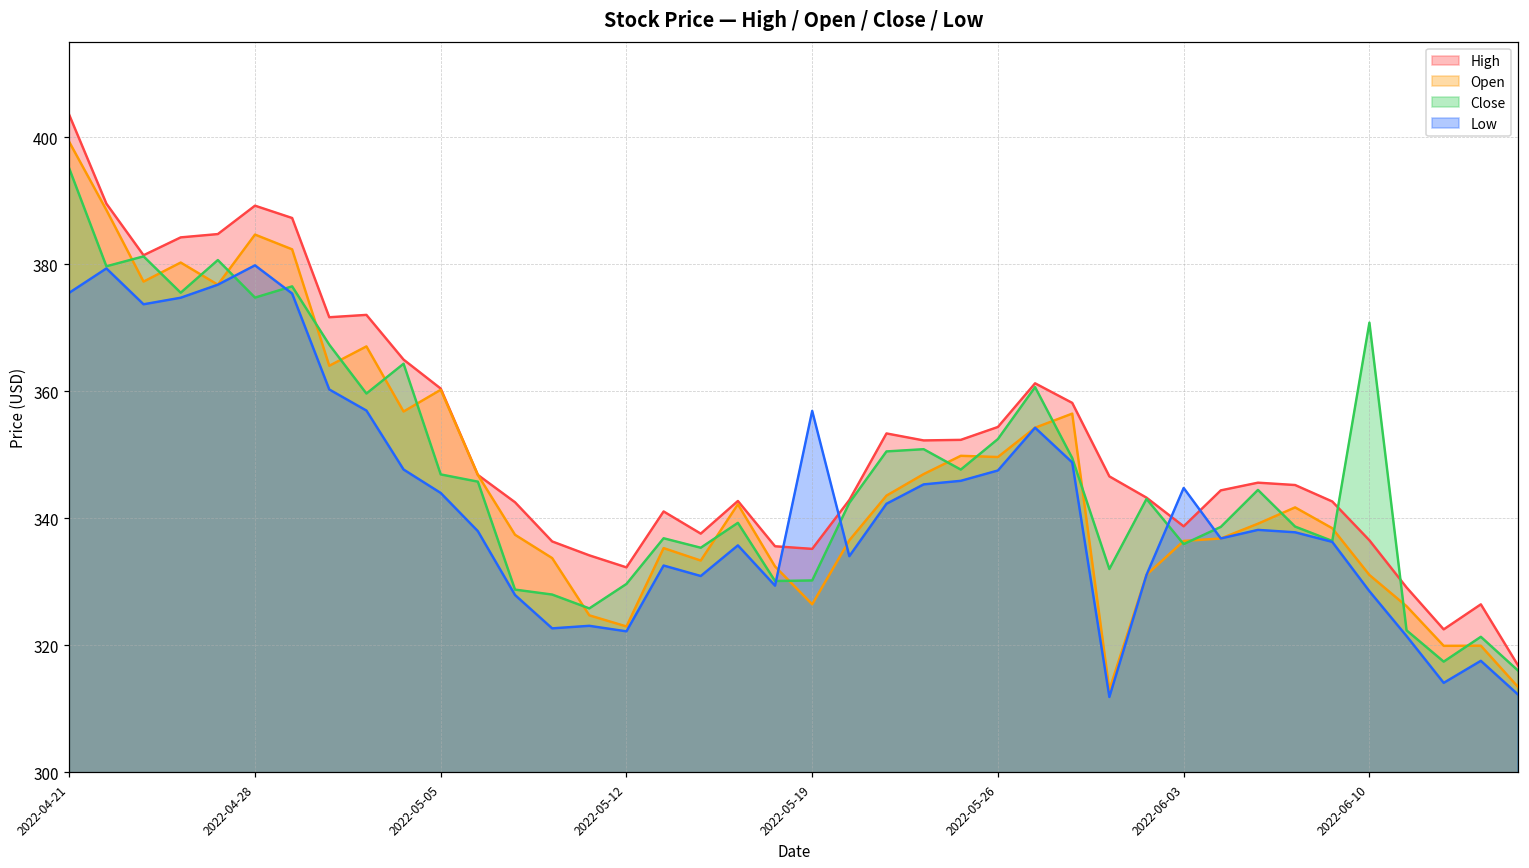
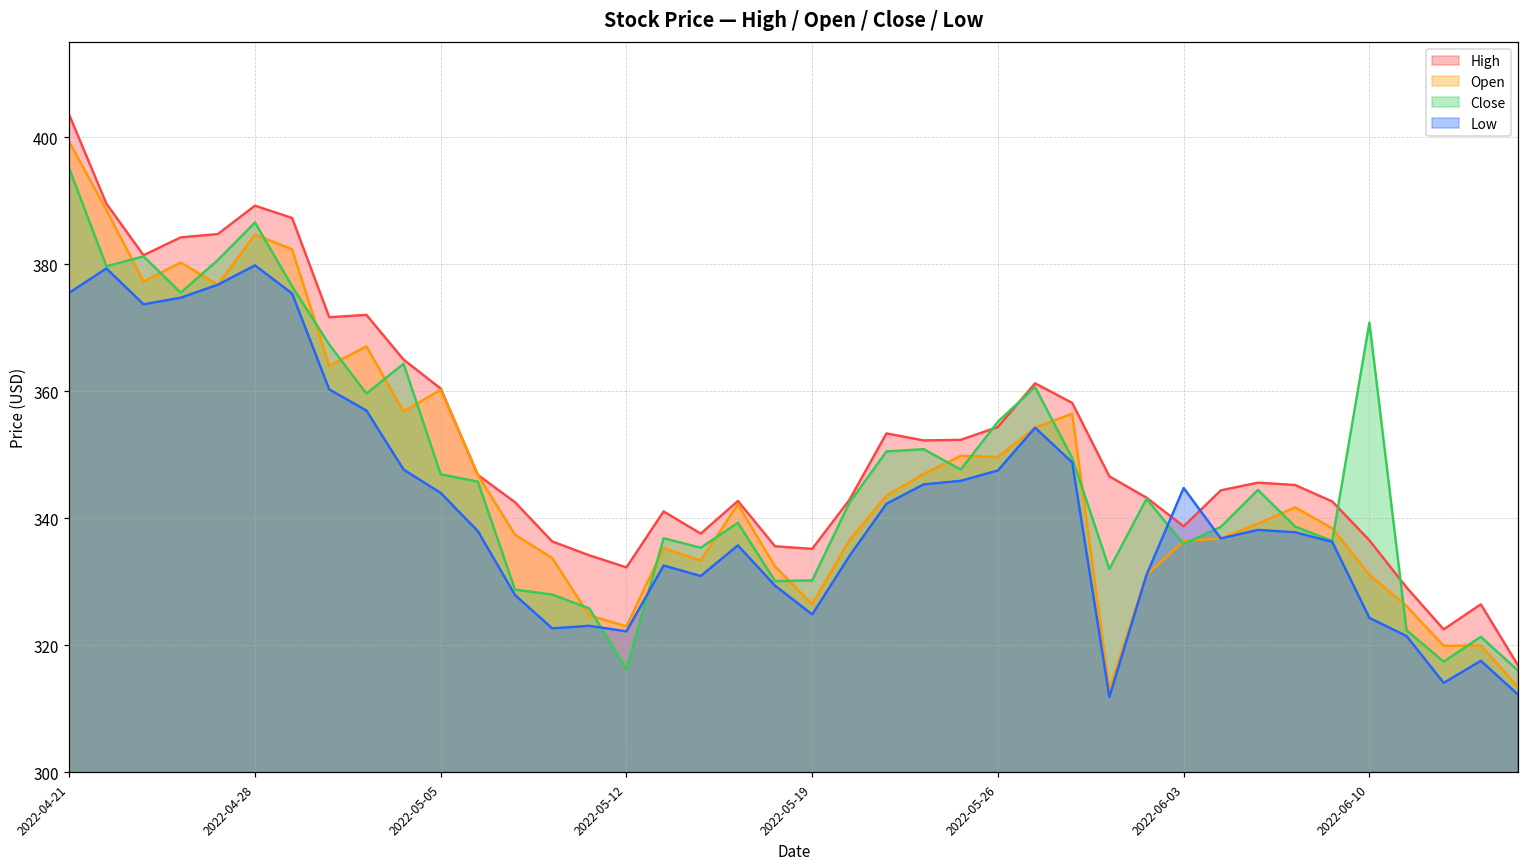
  {
    "Close": {
      "2022-04-21": 395,
-     "2022-04-28": 375,
+     "2022-04-28": 387,
      "2022-05-05": 347,
-     "2022-05-12": 330,
+     "2022-05-12": 316,
      "2022-05-19": 330,
-     "2022-05-26": 352,
+     "2022-05-26": 355,
      "2022-06-03": 336,
      "2022-06-10": 371
    },
    "Low": {
      "2022-04-21": 375,
      "2022-04-28": 380,
      "2022-05-05": 344,
      "2022-05-12": 322,
-     "2022-05-19": 357,
+     "2022-05-19": 325,
      "2022-05-26": 348,
      "2022-06-03": 345,
-     "2022-06-10": 329
+     "2022-06-10": 324
    }
  }
